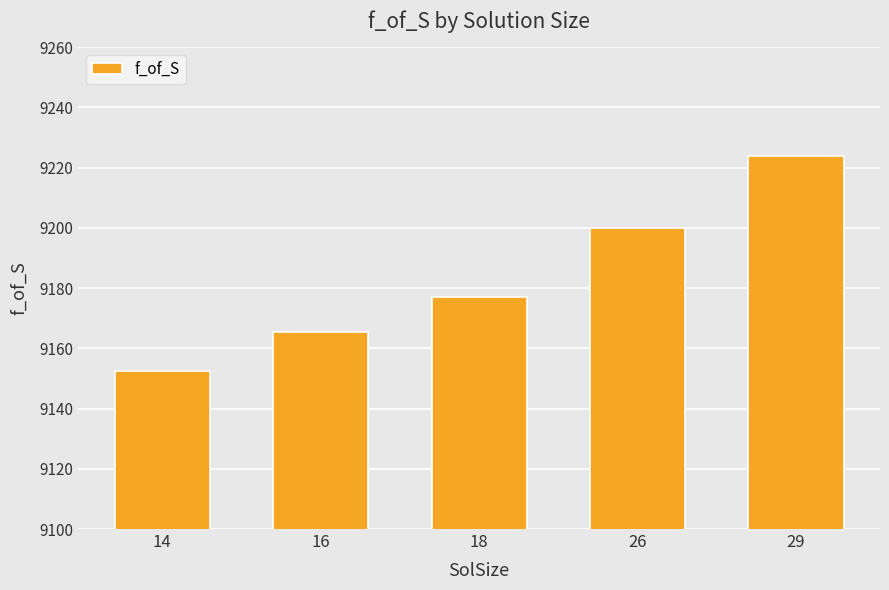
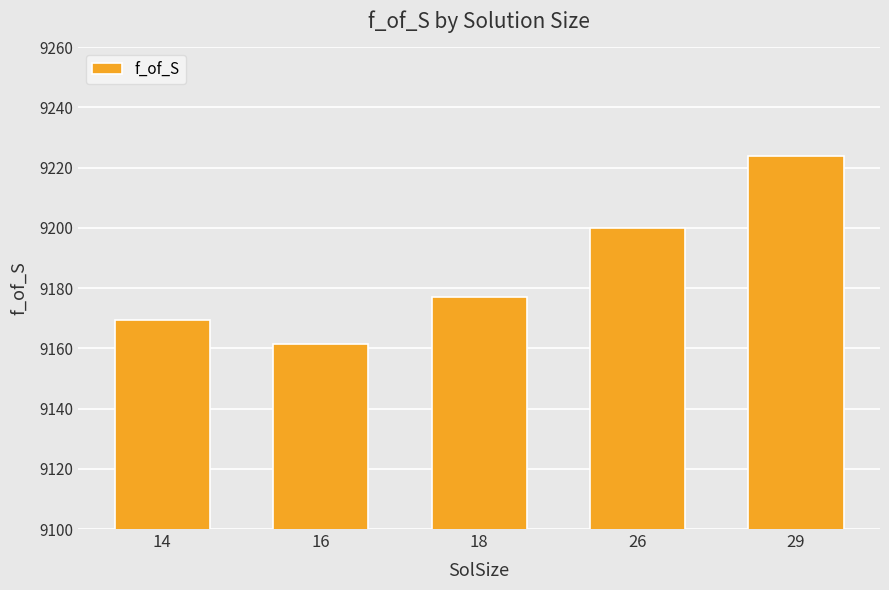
  {
-   "14": 9152,
-   "16": 9165,
+   "14": 9169,
+   "16": 9162,
    "18": 9177,
    "26": 9200,
    "29": 9224
  }
